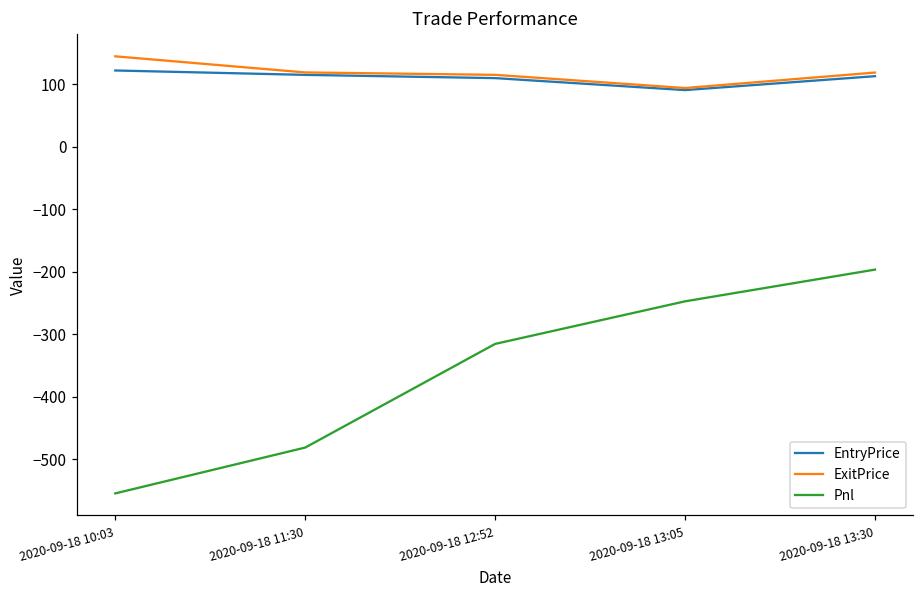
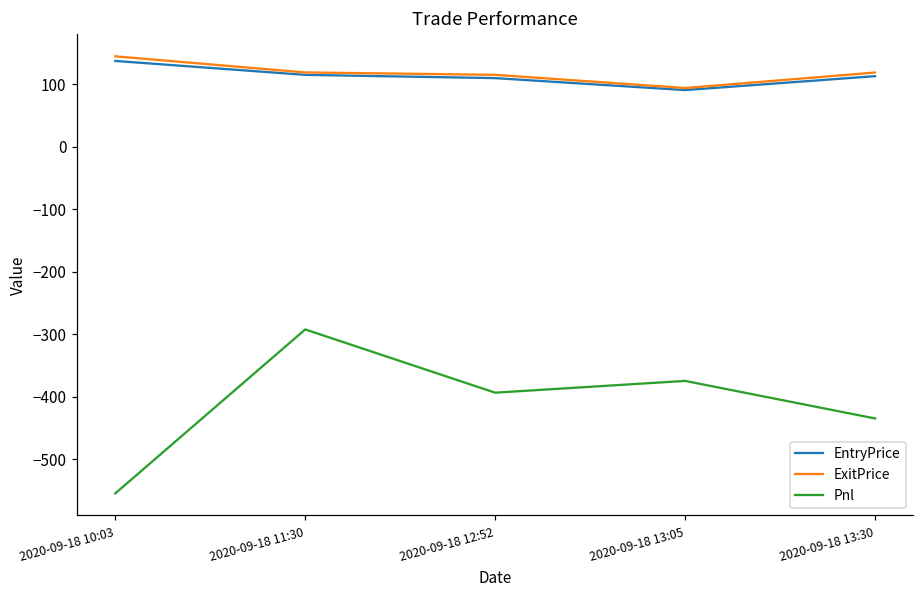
  {
    "EntryPrice": {
-     "2020-09-18 10:03": 120,
+     "2020-09-18 10:03": 140,
      "2020-09-18 12:52": 110,
      "2020-09-18 13:30": 110
    },
    "ExitPrice": {
      "2020-09-18 10:03": 140,
      "2020-09-18 12:52": 120,
      "2020-09-18 13:30": 120
    },
    "Pnl": {
      "2020-09-18 10:03": -560,
-     "2020-09-18 11:30": -480,
-     "2020-09-18 12:52": -320,
-     "2020-09-18 13:05": -250,
-     "2020-09-18 13:30": -200
+     "2020-09-18 11:30": -290,
+     "2020-09-18 12:52": -390,
+     "2020-09-18 13:05": -370,
+     "2020-09-18 13:30": -440
    }
  }
